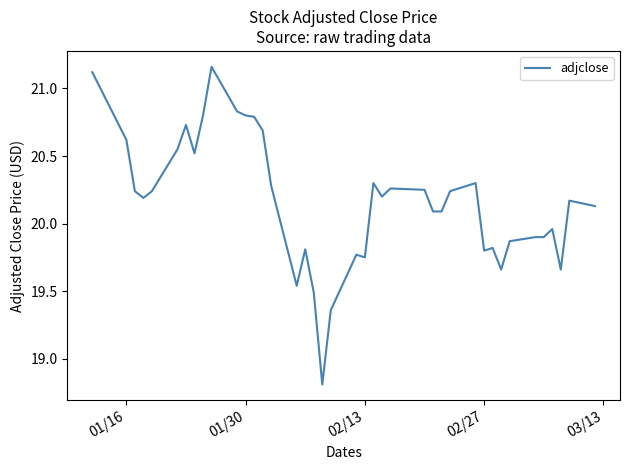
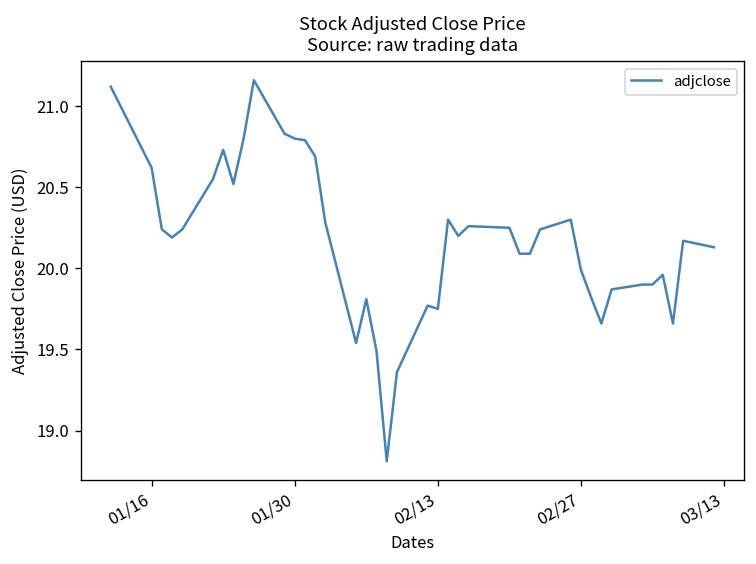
  {
    "01/16": 20.62,
    "01/30": 20.80,
    "02/13": 19.75,
-   "02/27": 19.80
+   "02/27": 19.99
  }
